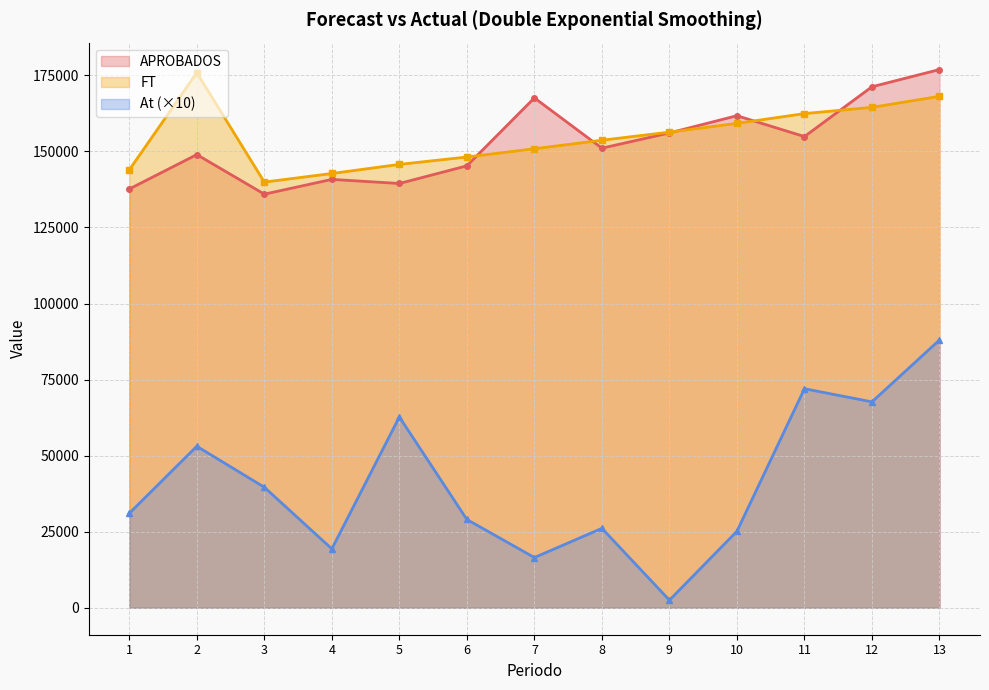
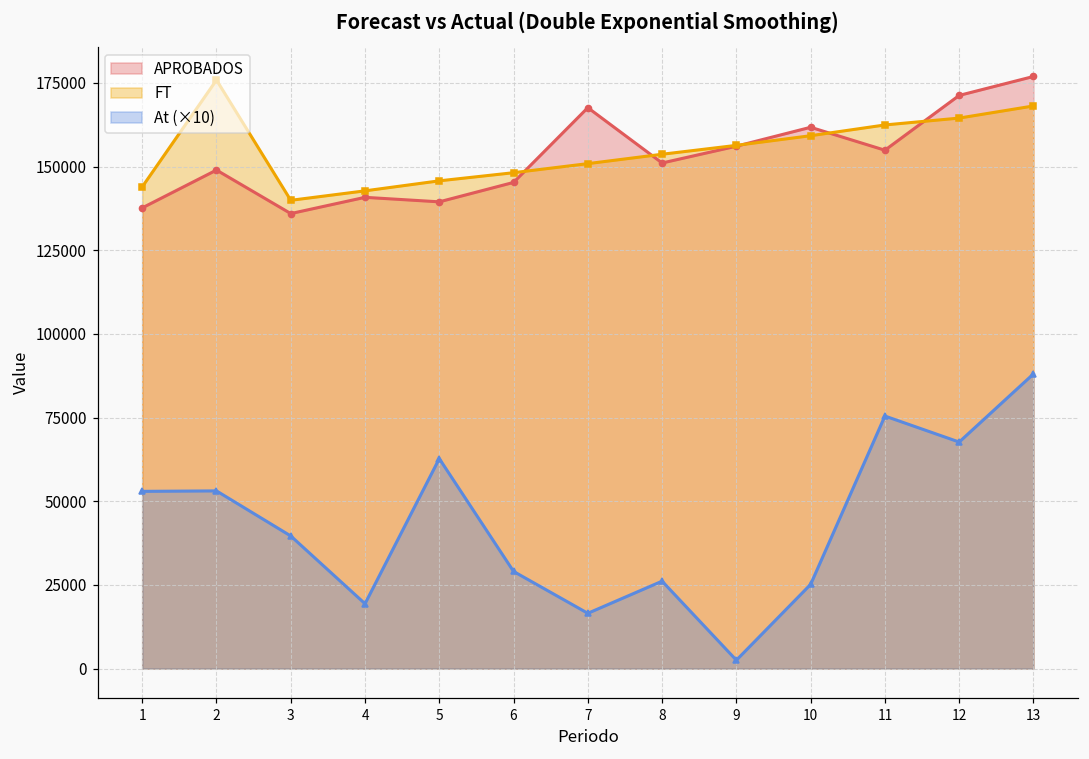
  {
    "APROBADOS": {
      "1": 138000,
      "2": 149000,
      "3": 136000,
      "4": 141000,
      "5": 139000,
      "6": 145000,
      "7": 168000,
      "8": 151000,
      "10": 162000,
      "11": 155000,
      "12": 171000,
      "13": 177000
    },
    "FT": {
      "1": 144000,
      "3": 140000,
      "4": 143000,
      "5": 146000,
      "6": 148000,
      "7": 151000,
      "8": 154000,
      "10": 159000,
      "11": 162000,
      "12": 164000,
      "13": 168000
    },
    "At (×10)": {
-     "1": 31000,
+     "1": 53000,
      "2": 53000,
      "3": 40000,
      "4": 19000,
      "5": 63000,
      "6": 29000,
      "7": 17000,
      "8": 26000,
      "9": 3000,
      "10": 25000,
-     "11": 72000,
+     "11": 75000,
      "12": 68000,
      "13": 88000
    }
  }
